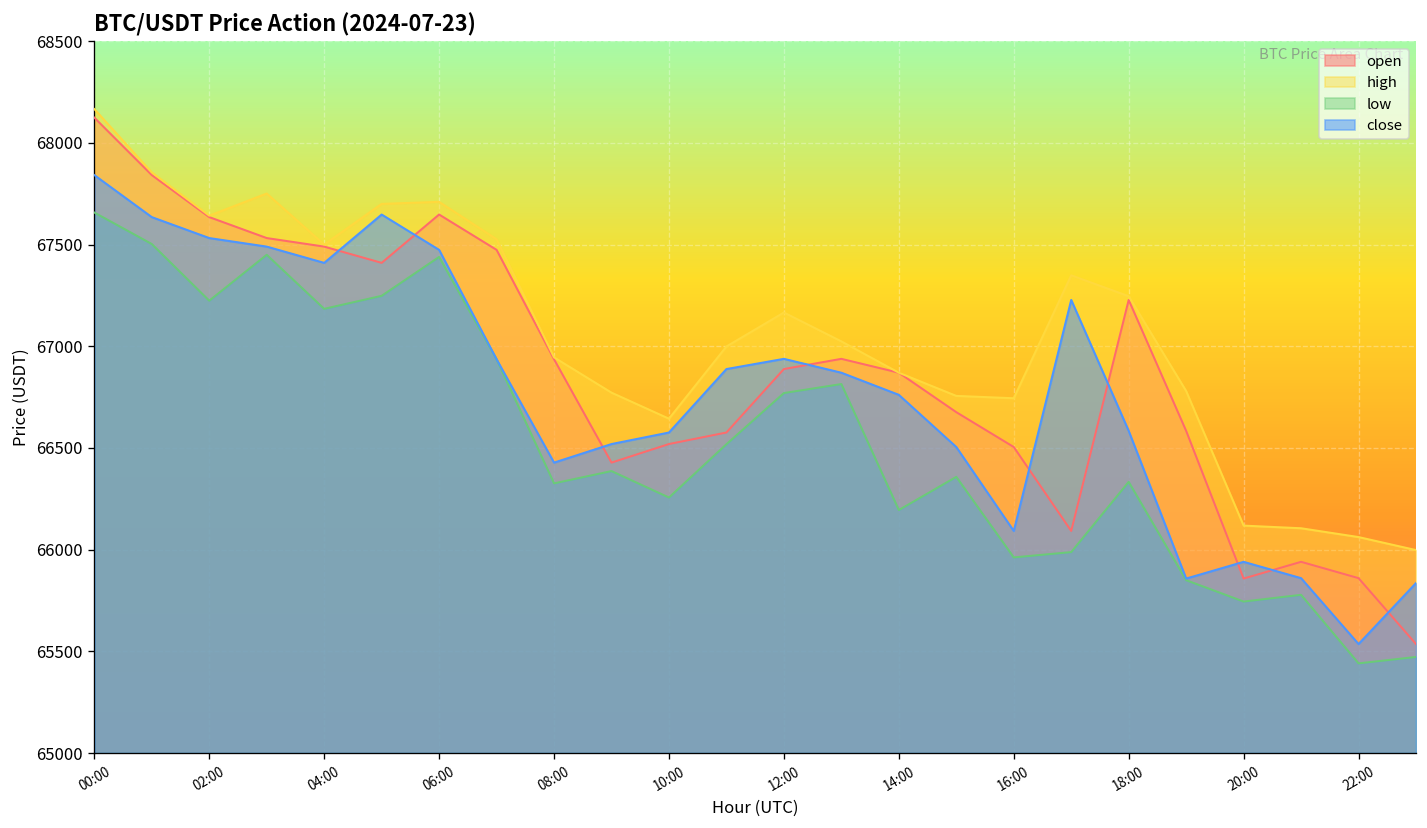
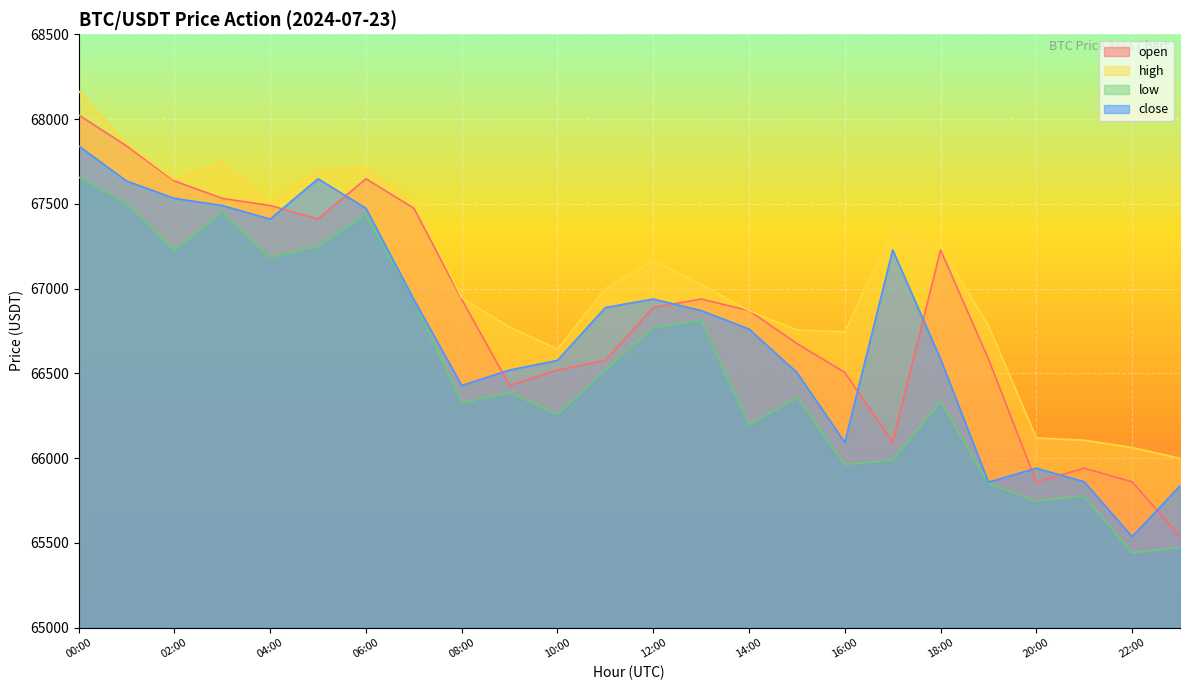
  {
    "open": {
-     "00:00": 68120,
+     "00:00": 68020,
      "06:00": 67650,
      "10:00": 66520,
      "12:00": 66890,
      "16:00": 66500,
      "18:00": 67230,
      "20:00": 65860,
      "22:00": 65860
    },
    "high": {
      "00:00": 68170,
      "06:00": 67710,
      "10:00": 66640,
      "12:00": 67170,
      "16:00": 66740,
      "18:00": 67250,
      "20:00": 66120,
      "22:00": 66060
    },
    "low": {
      "00:00": 67660,
      "02:00": 67220,
      "04:00": 67180,
      "06:00": 67440,
      "08:00": 66330,
      "10:00": 66260,
      "12:00": 66770,
      "14:00": 66190,
      "16:00": 65960,
      "18:00": 66330,
      "20:00": 65740,
      "22:00": 65440
    },
    "close": {
      "00:00": 67840,
      "02:00": 67530,
      "04:00": 67410,
      "06:00": 67470,
      "08:00": 66430,
      "10:00": 66580,
      "12:00": 66940,
      "14:00": 66760,
      "16:00": 66090,
      "18:00": 66580,
      "20:00": 65940,
      "22:00": 65540
    }
  }
